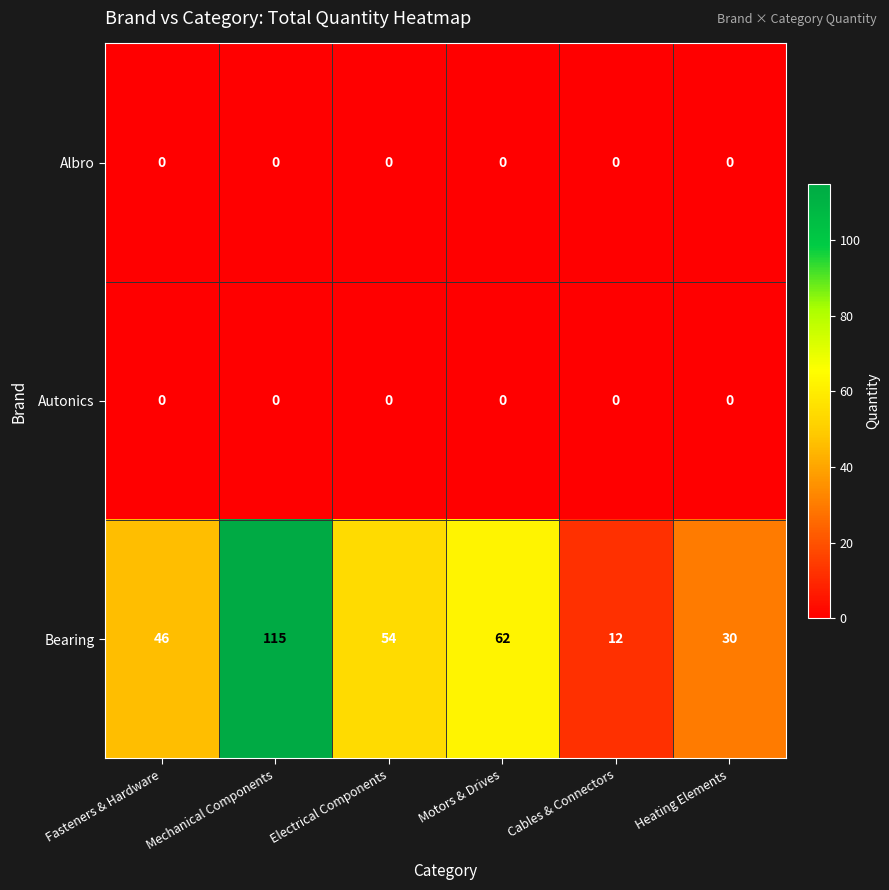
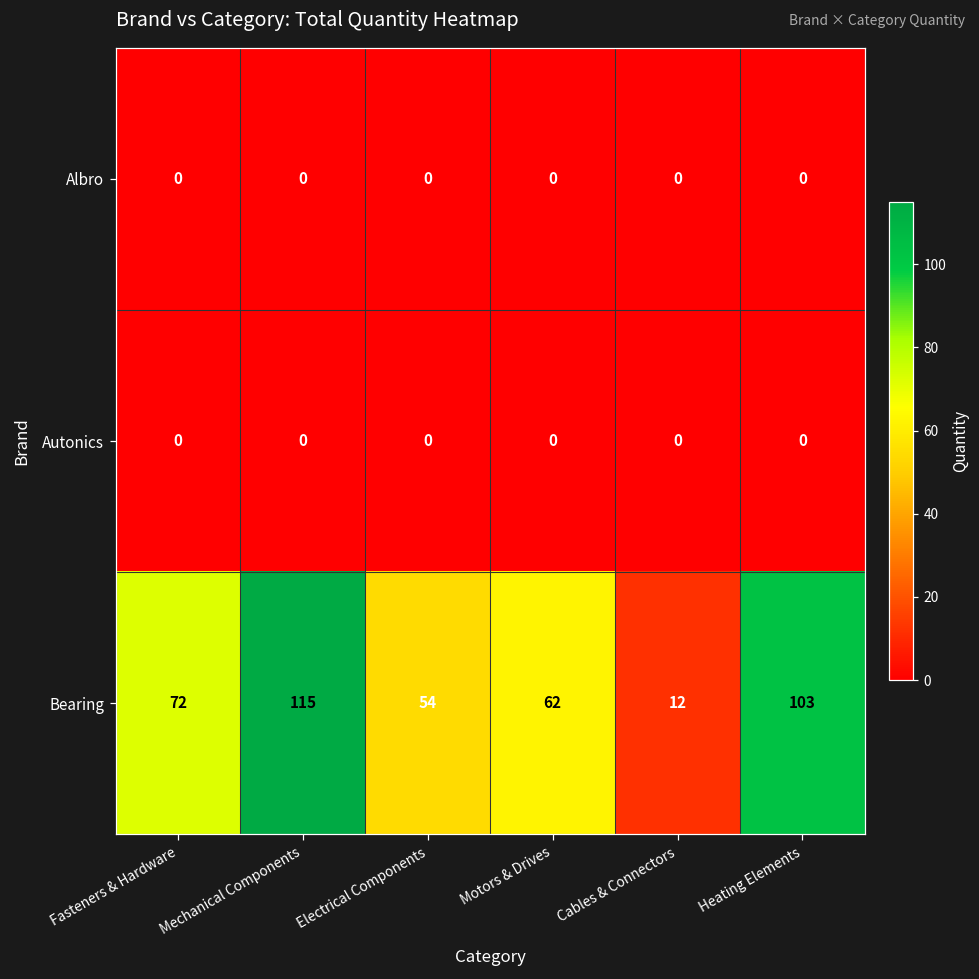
  {
    "Albro": {
      "Fasteners & Hardware": 0,
      "Mechanical Components": 0,
      "Electrical Components": 0,
      "Motors & Drives": 0,
      "Cables & Connectors": 0,
      "Heating Elements": 0
    },
    "Autonics": {
      "Fasteners & Hardware": 0,
      "Mechanical Components": 0,
      "Electrical Components": 0,
      "Motors & Drives": 0,
      "Cables & Connectors": 0,
      "Heating Elements": 0
    },
    "Bearing": {
-     "Fasteners & Hardware": 46,
+     "Fasteners & Hardware": 72,
      "Mechanical Components": 115,
      "Electrical Components": 54,
      "Motors & Drives": 62,
      "Cables & Connectors": 12,
-     "Heating Elements": 30
+     "Heating Elements": 103
    }
  }
